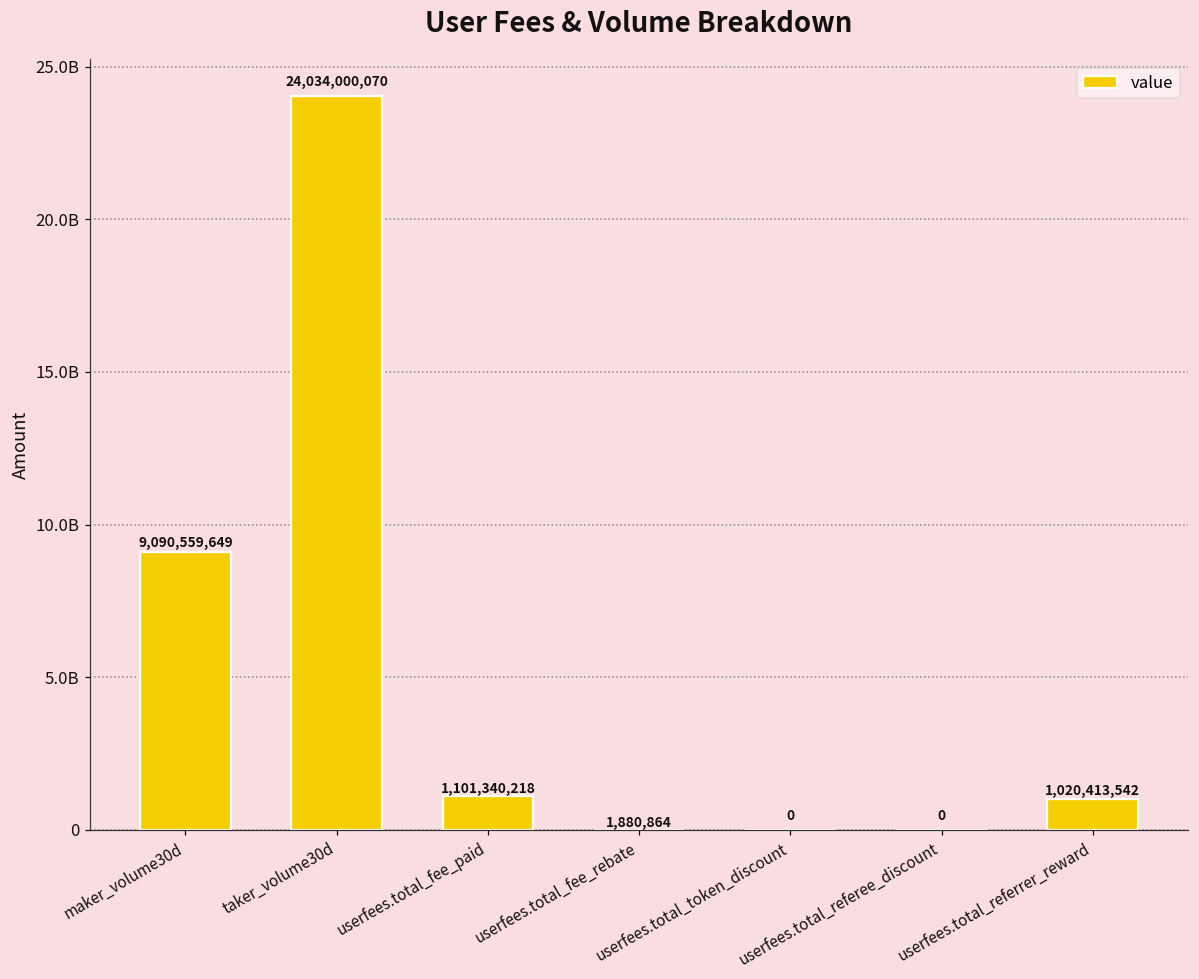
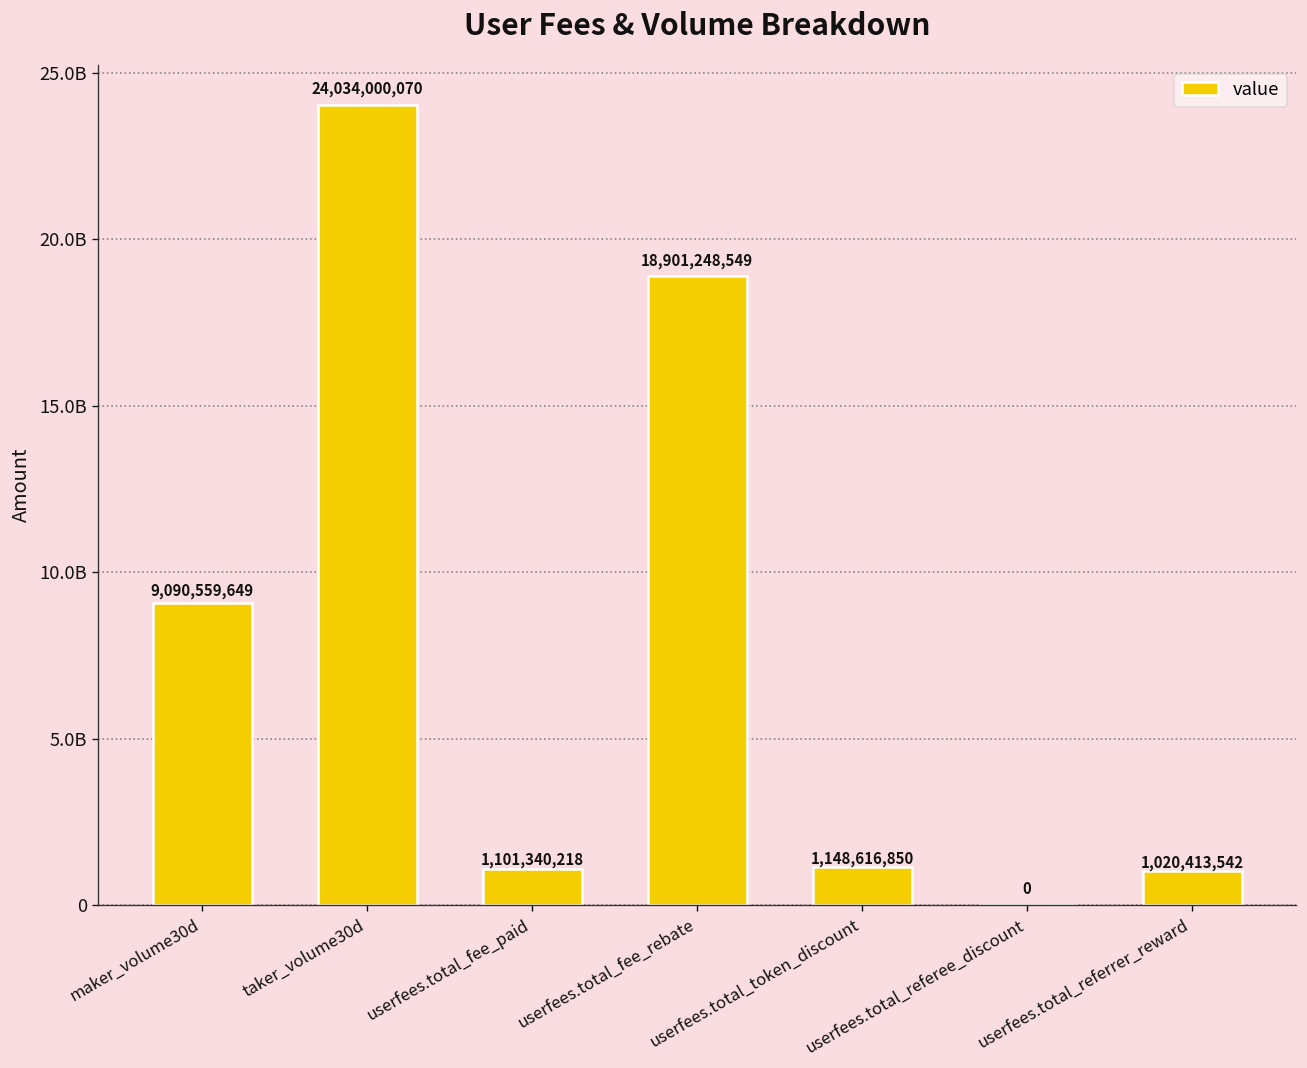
  {
    "maker_volume30d": "9,090,559,649",
    "taker_volume30d": "24,034,000,070",
    "userfees.total_fee_paid": "1,101,340,218",
-   "userfees.total_fee_rebate": "1,880,864",
-   "userfees.total_token_discount": "0",
+   "userfees.total_fee_rebate": "18,901,248,549",
+   "userfees.total_token_discount": "1,148,616,850",
    "userfees.total_referee_discount": "0",
    "userfees.total_referrer_reward": "1,020,413,542"
  }
